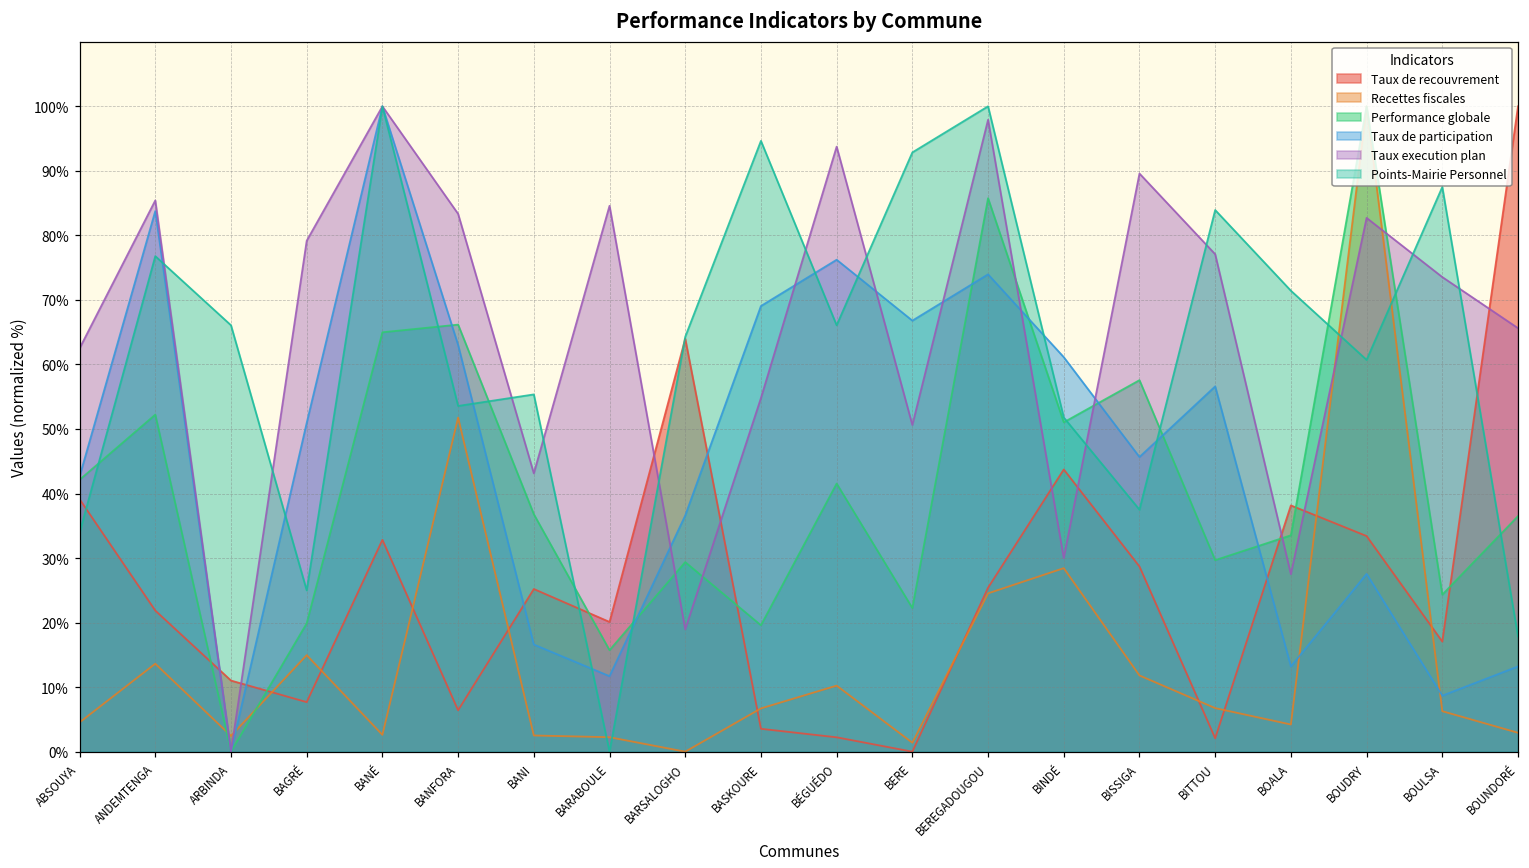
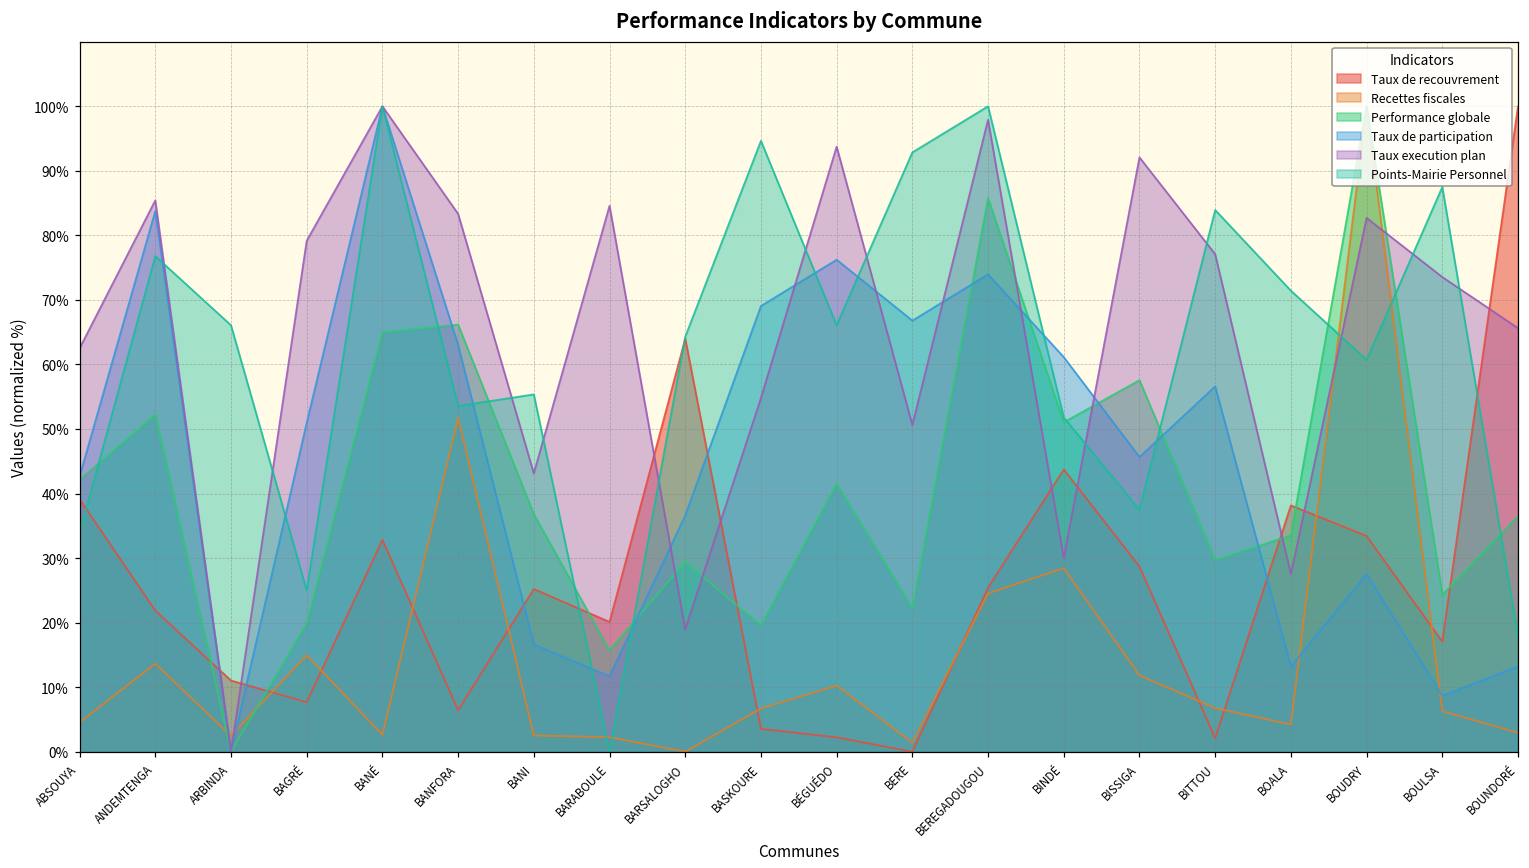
  {
    "Taux execution plan": {
      "ABSOUYA": "63%",
      "ANDEMTENGA": "85%",
      "BAGRÉ": "79%",
      "BANFORA": "83%",
      "BANI": "43%",
      "BARABOULE": "85%",
      "BARSALOGHO": "19%",
      "BASKOURE": "55%",
      "BÉGUÉDO": "94%",
      "BERE": "51%",
      "BEREGADOUGOU": "98%",
      "BINDÉ": "30%",
-     "BISSIGA": "90%",
+     "BISSIGA": "92%",
      "BITTOU": "77%",
      "BOALA": "28%",
      "BOUDRY": "83%",
      "BOULSA": "74%",
      "BOUNDORÉ": "66%"
    }
  }
